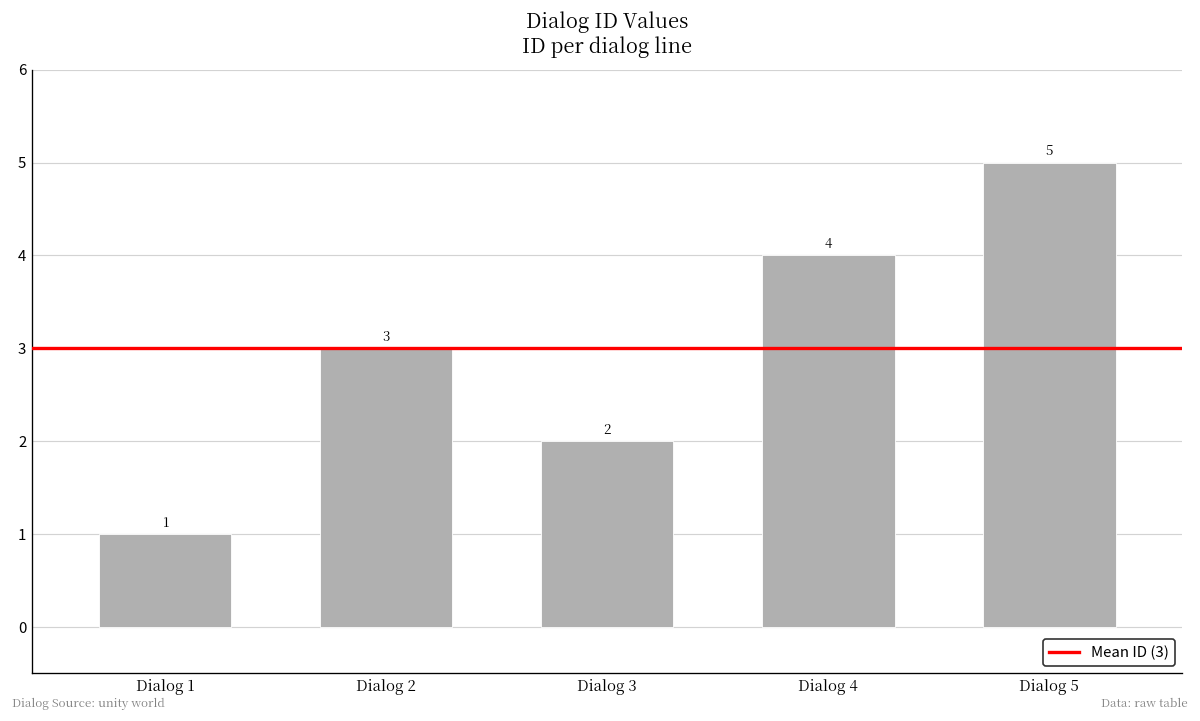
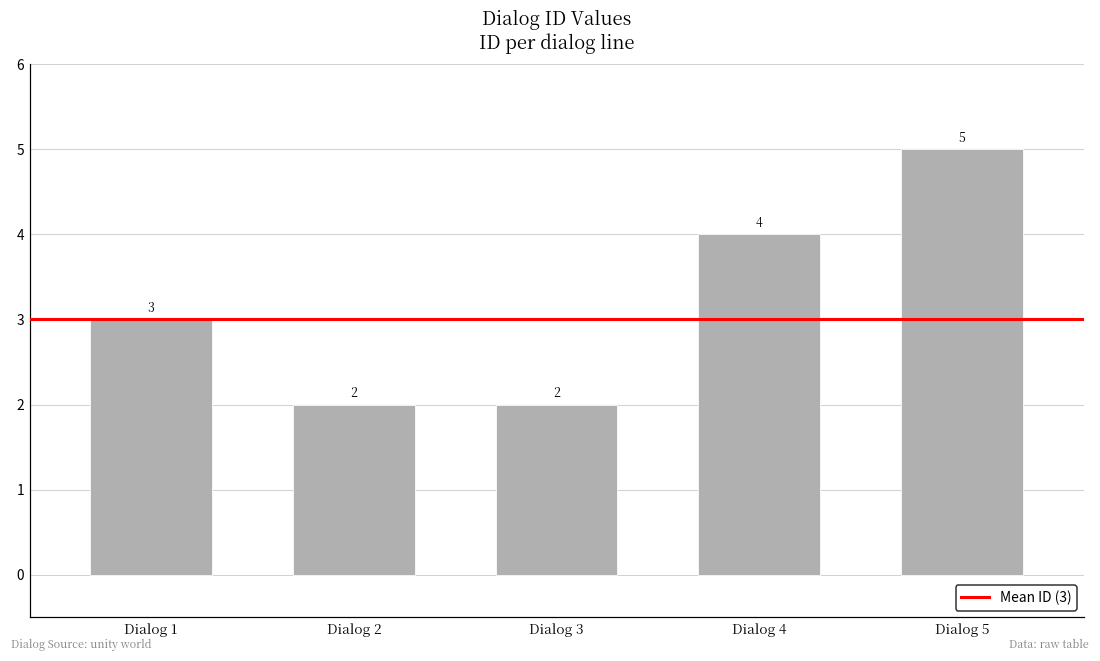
  {
-   "Dialog 1": 1,
-   "Dialog 2": 3,
+   "Dialog 1": 3,
+   "Dialog 2": 2,
    "Dialog 3": 2,
    "Dialog 4": 4,
    "Dialog 5": 5
  }
